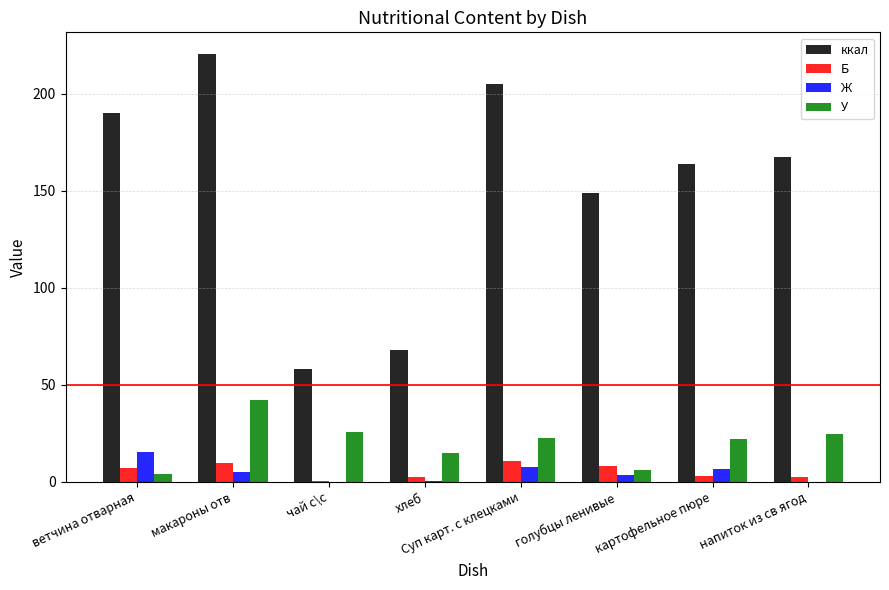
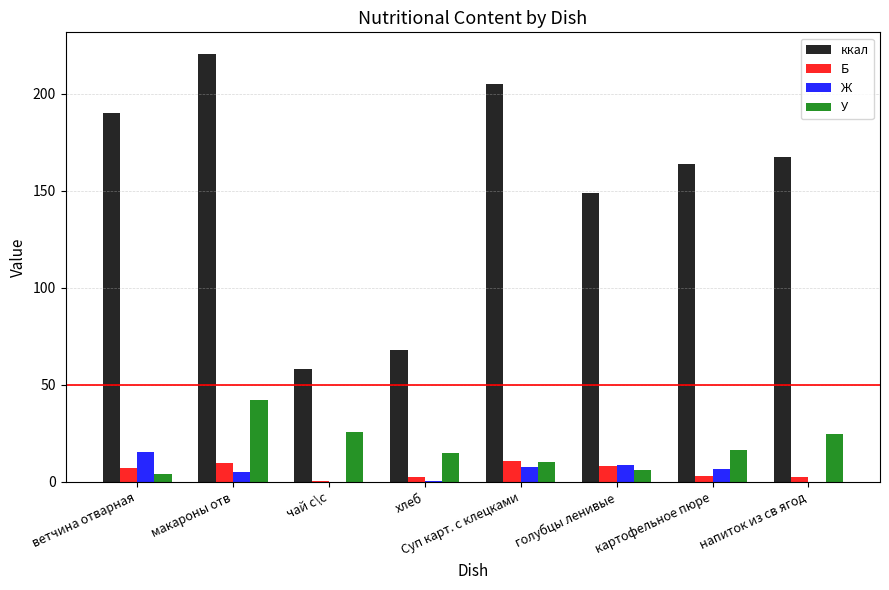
  {
    "ккал": {
      "ветчина отварная": 190,
      "макароны отв": 221,
      "чай с\\с": 58,
      "хлеб": 68,
      "Суп карт. с клецками": 205,
      "голубцы ленивые": 149,
      "картофельное пюре": 164,
      "напиток из св ягод": 167
    },
    "Б": {
      "ветчина отварная": 7,
      "макароны отв": 10,
      "хлеб": 2,
      "Суп карт. с клецками": 11,
      "голубцы ленивые": 8,
      "картофельное пюре": 3,
      "напиток из св ягод": 2
    },
    "Ж": {
      "ветчина отварная": 15,
      "макароны отв": 5,
      "чай с\\с": 0,
      "Суп карт. с клецками": 8,
-     "голубцы ленивые": 3,
+     "голубцы ленивые": 8,
      "картофельное пюре": 7,
      "напиток из св ягод": 0
    },
    "У": {
      "ветчина отварная": 4,
      "макароны отв": 42,
      "чай с\\с": 26,
      "хлеб": 15,
-     "Суп карт. с клецками": 23,
+     "Суп карт. с клецками": 10,
      "голубцы ленивые": 6,
-     "картофельное пюре": 22,
+     "картофельное пюре": 17,
      "напиток из св ягод": 25
    }
  }
